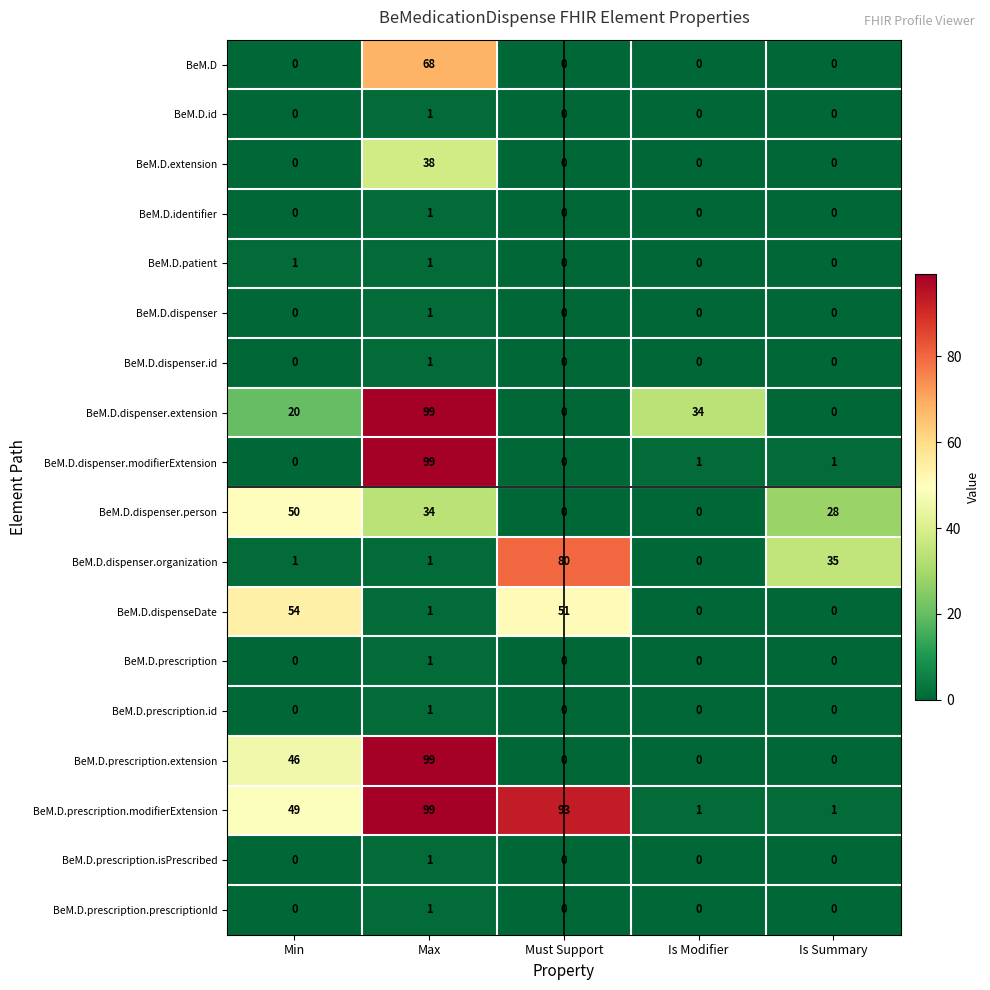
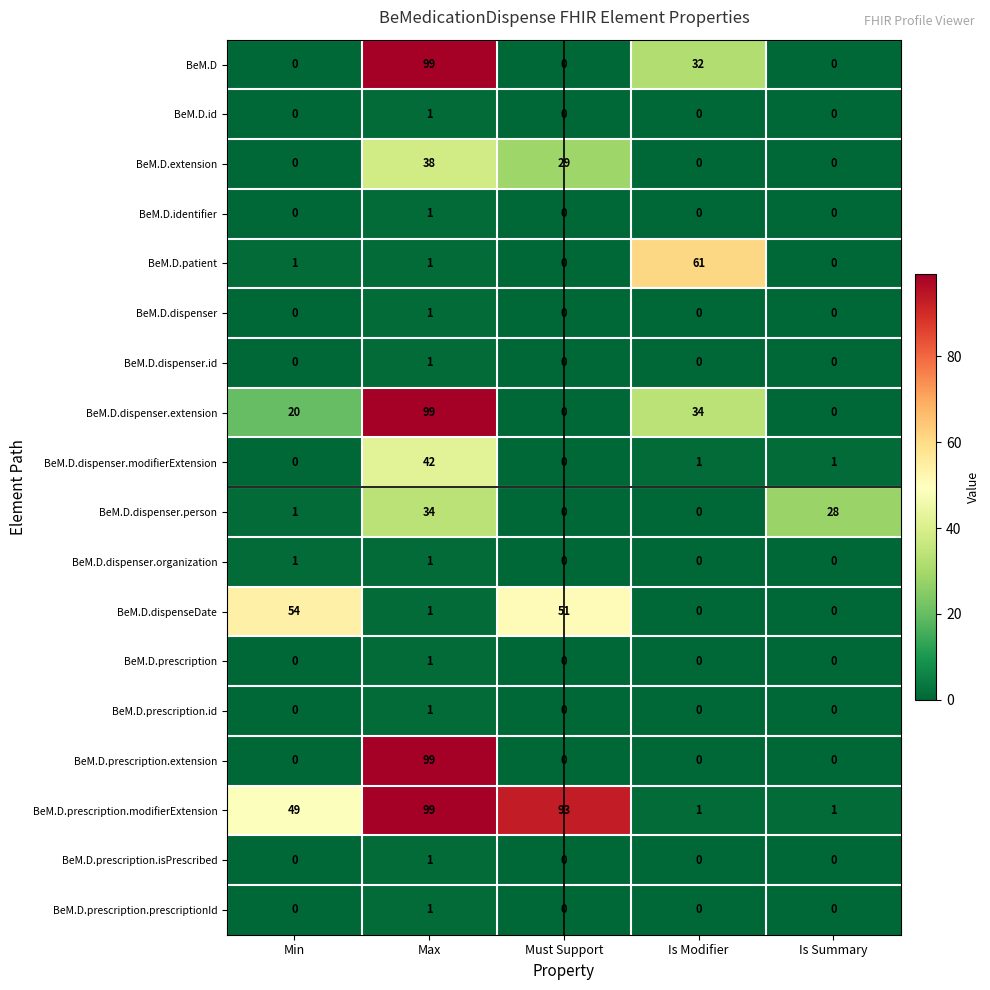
  {
    "BeM.D": {
      "Min": 0,
-     "Max": 68,
+     "Max": 99,
      "Must Support": 0,
-     "Is Modifier": 0,
+     "Is Modifier": 32,
      "Is Summary": 0
    },
    "BeM.D.id": {
      "Min": 0,
      "Max": 1,
      "Must Support": 0,
      "Is Modifier": 0,
      "Is Summary": 0
    },
    "BeM.D.extension": {
      "Min": 0,
      "Max": 38,
-     "Must Support": 0,
+     "Must Support": 29,
      "Is Modifier": 0,
      "Is Summary": 0
    },
    "BeM.D.identifier": {
      "Min": 0,
      "Max": 1,
      "Must Support": 0,
      "Is Modifier": 0,
      "Is Summary": 0
    },
    "BeM.D.patient": {
      "Min": 1,
      "Max": 1,
      "Must Support": 0,
-     "Is Modifier": 0,
+     "Is Modifier": 61,
      "Is Summary": 0
    },
    "BeM.D.dispenser": {
      "Min": 0,
      "Max": 1,
      "Must Support": 0,
      "Is Modifier": 0,
      "Is Summary": 0
    },
    "BeM.D.dispenser.id": {
      "Min": 0,
      "Max": 1,
      "Must Support": 0,
      "Is Modifier": 0,
      "Is Summary": 0
    },
    "BeM.D.dispenser.extension": {
      "Min": 20,
      "Max": 99,
      "Must Support": 0,
      "Is Modifier": 34,
      "Is Summary": 0
    },
    "BeM.D.dispenser.modifierExtension": {
      "Min": 0,
-     "Max": 99,
+     "Max": 42,
      "Must Support": 0,
      "Is Modifier": 1,
      "Is Summary": 1
    },
    "BeM.D.dispenser.person": {
-     "Min": 50,
+     "Min": 1,
      "Max": 34,
      "Must Support": 0,
      "Is Modifier": 0,
      "Is Summary": 28
    },
    "BeM.D.dispenser.organization": {
      "Min": 1,
      "Max": 1,
-     "Must Support": 80,
+     "Must Support": 0,
      "Is Modifier": 0,
-     "Is Summary": 35
+     "Is Summary": 0
    },
    "BeM.D.dispenseDate": {
      "Min": 54,
      "Max": 1,
      "Must Support": 51,
      "Is Modifier": 0,
      "Is Summary": 0
    },
    "BeM.D.prescription": {
      "Min": 0,
      "Max": 1,
      "Must Support": 0,
      "Is Modifier": 0,
      "Is Summary": 0
    },
    "BeM.D.prescription.id": {
      "Min": 0,
      "Max": 1,
      "Must Support": 0,
      "Is Modifier": 0,
      "Is Summary": 0
    },
    "BeM.D.prescription.extension": {
-     "Min": 46,
+     "Min": 0,
      "Max": 99,
      "Must Support": 0,
      "Is Modifier": 0,
      "Is Summary": 0
    },
    "BeM.D.prescription.modifierExtension": {
      "Min": 49,
      "Max": 99,
      "Must Support": 93,
      "Is Modifier": 1,
      "Is Summary": 1
    },
    "BeM.D.prescription.isPrescribed": {
      "Min": 0,
      "Max": 1,
      "Must Support": 0,
      "Is Modifier": 0,
      "Is Summary": 0
    },
    "BeM.D.prescription.prescriptionId": {
      "Min": 0,
      "Max": 1,
      "Must Support": 0,
      "Is Modifier": 0,
      "Is Summary": 0
    }
  }
